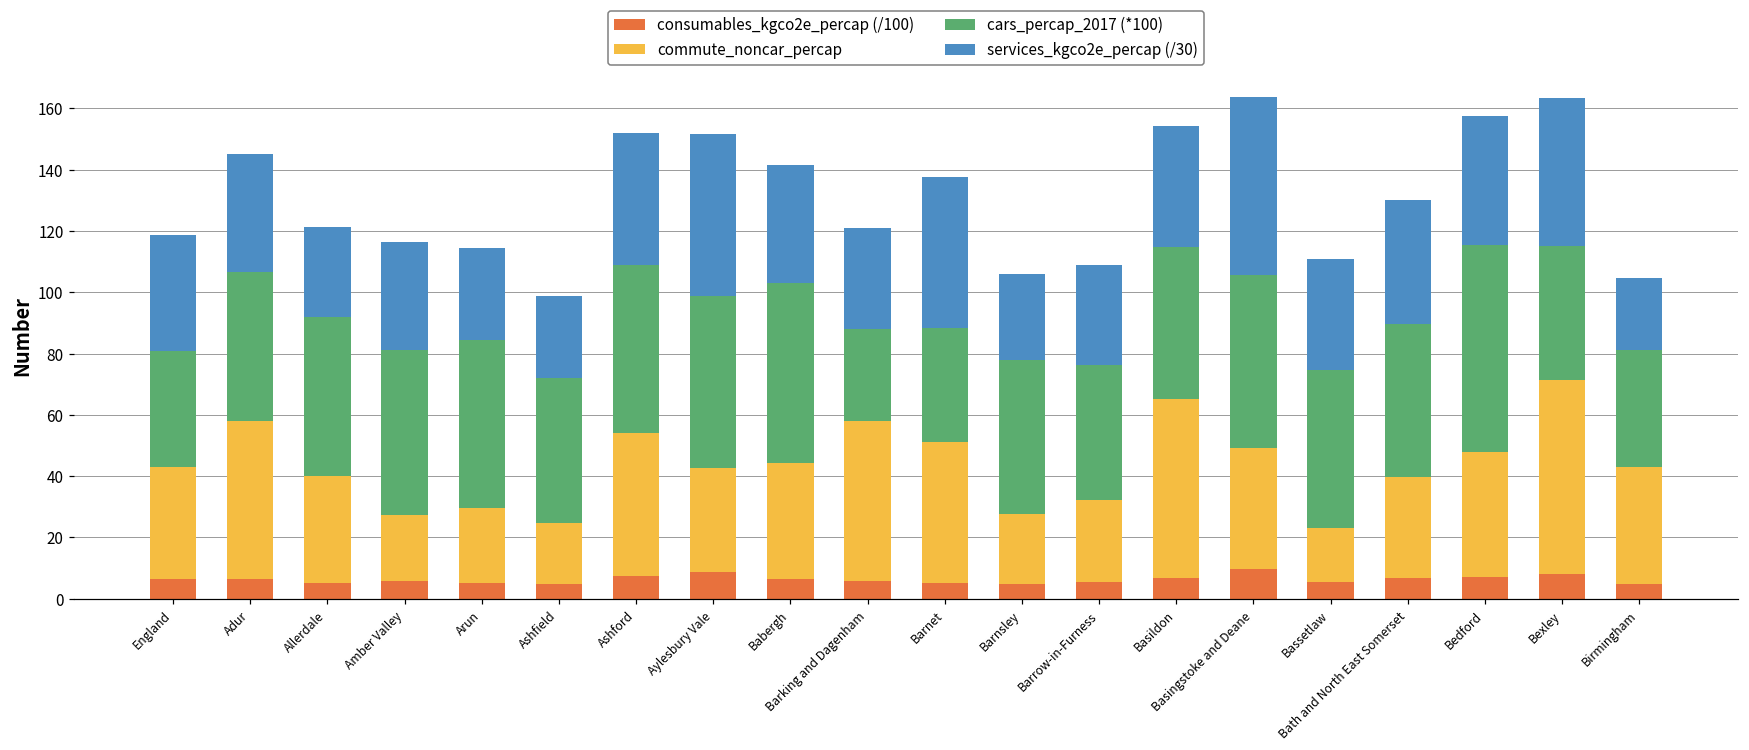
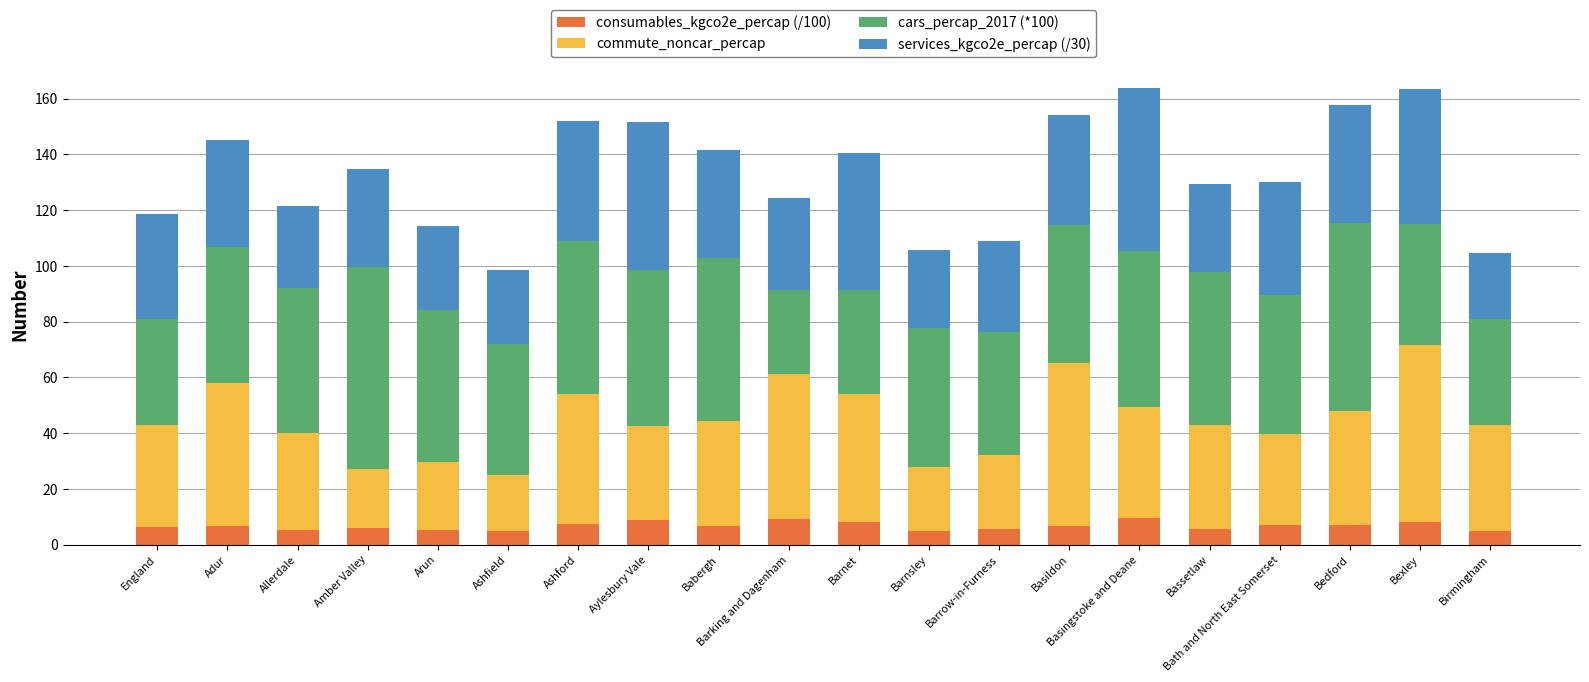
  {
    "consumables_kgco2e_percap (/100)": {
      "England": 6,
      "Adur": 7,
      "Allerdale": 5,
      "Amber Valley": 6,
      "Arun": 5,
      "Ashfield": 5,
      "Ashford": 7,
      "Aylesbury Vale": 9,
      "Babergh": 7,
-     "Barking and Dagenham": 6,
-     "Barnet": 5,
+     "Barking and Dagenham": 9,
+     "Barnet": 8,
      "Barnsley": 5,
      "Barrow-in-Furness": 6,
      "Basildon": 7,
      "Basingstoke and Deane": 10,
      "Bassetlaw": 5,
      "Bath and North East Somerset": 7,
      "Bedford": 7,
      "Bexley": 8,
      "Birmingham": 5
    },
    "commute_noncar_percap": {
      "England": 36,
      "Adur": 52,
      "Allerdale": 35,
      "Amber Valley": 21,
      "Arun": 24,
      "Ashfield": 20,
      "Ashford": 47,
      "Aylesbury Vale": 34,
      "Babergh": 38,
      "Barking and Dagenham": 52,
      "Barnet": 46,
      "Barnsley": 23,
      "Barrow-in-Furness": 27,
      "Basildon": 58,
      "Basingstoke and Deane": 40,
-     "Bassetlaw": 18,
+     "Bassetlaw": 38,
      "Bath and North East Somerset": 33,
      "Bedford": 41,
      "Bexley": 63,
      "Birmingham": 38
    },
    "cars_percap_2017 (*100)": {
      "England": 38,
      "Adur": 49,
      "Allerdale": 52,
-     "Amber Valley": 54,
+     "Amber Valley": 72,
      "Arun": 55,
      "Ashfield": 47,
      "Ashford": 55,
      "Aylesbury Vale": 56,
      "Babergh": 59,
      "Barking and Dagenham": 30,
      "Barnet": 37,
      "Barnsley": 50,
      "Barrow-in-Furness": 44,
      "Basildon": 50,
      "Basingstoke and Deane": 56,
-     "Bassetlaw": 52,
+     "Bassetlaw": 55,
      "Bath and North East Somerset": 50,
      "Bedford": 67,
      "Bexley": 44,
      "Birmingham": 38
    },
    "services_kgco2e_percap (/30)": {
      "England": 38,
      "Adur": 38,
      "Allerdale": 29,
      "Amber Valley": 35,
      "Arun": 30,
      "Ashfield": 27,
      "Ashford": 43,
      "Aylesbury Vale": 53,
      "Babergh": 39,
      "Barking and Dagenham": 33,
      "Barnet": 49,
      "Barnsley": 28,
      "Barrow-in-Furness": 33,
      "Basildon": 39,
      "Basingstoke and Deane": 58,
-     "Bassetlaw": 36,
+     "Bassetlaw": 32,
      "Bath and North East Somerset": 40,
      "Bedford": 42,
      "Bexley": 48,
      "Birmingham": 23
    }
  }
